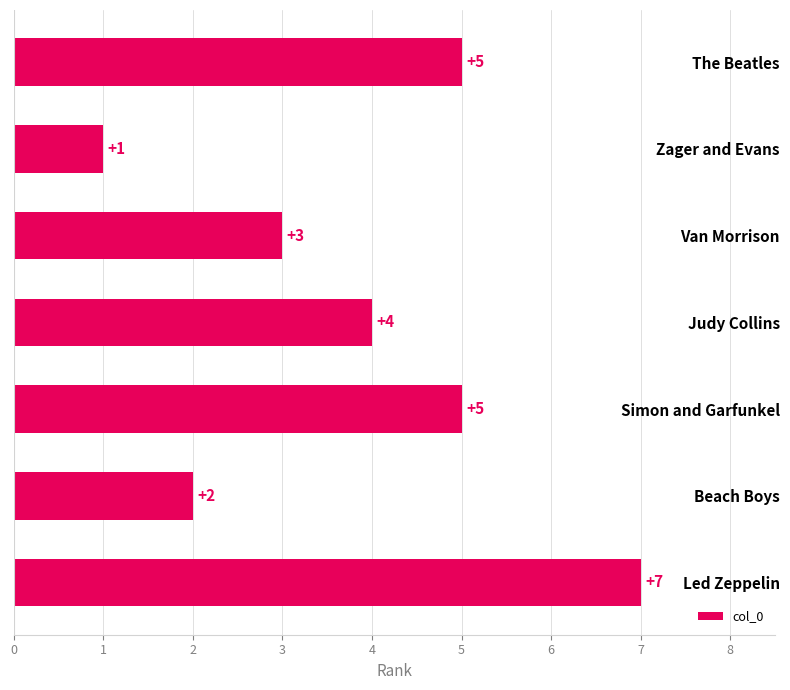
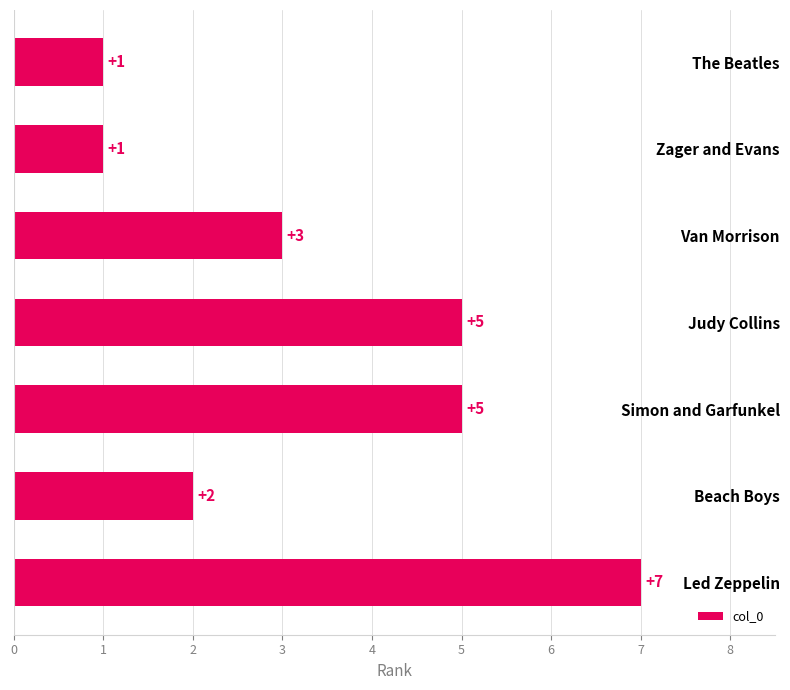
  {
-   "The Beatles": "+5",
+   "The Beatles": "+1",
    "Zager and Evans": "+1",
    "Van Morrison": "+3",
-   "Judy Collins": "+4",
+   "Judy Collins": "+5",
    "Simon and Garfunkel": "+5",
    "Beach Boys": "+2",
    "Led Zeppelin": "+7"
  }
